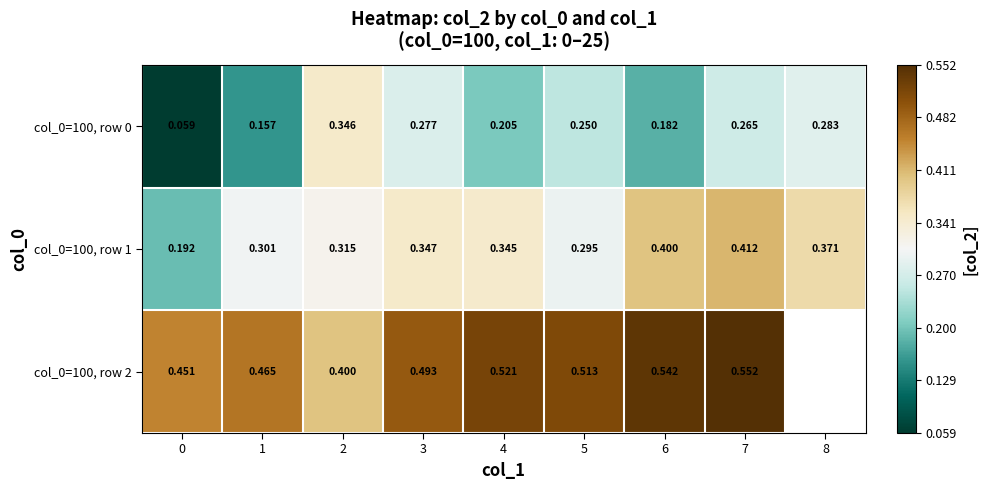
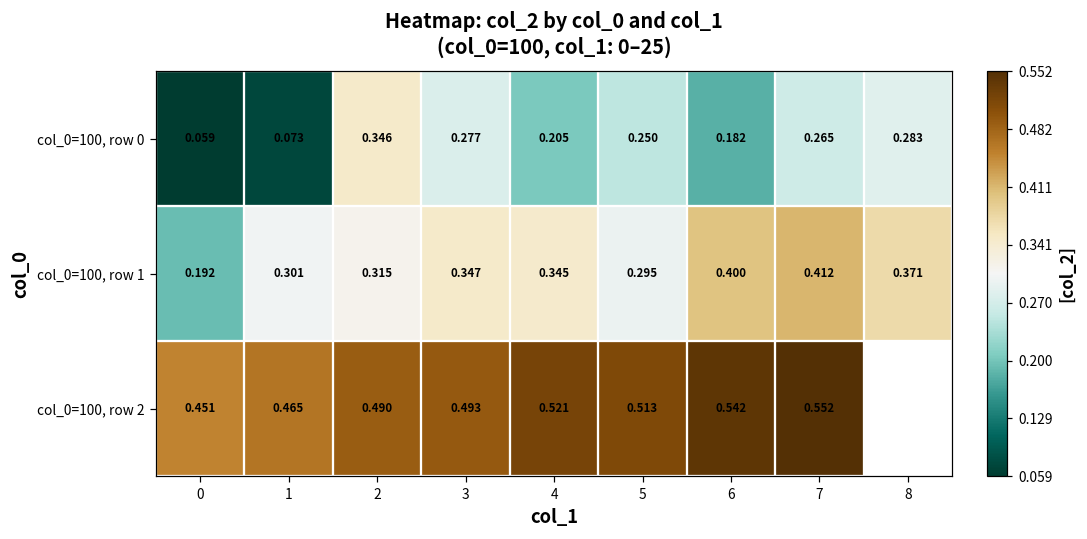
  {
    "col_0=100, row 0": {
      "0": 0.059,
-     "1": 0.157,
+     "1": 0.073,
      "2": 0.346,
      "3": 0.277,
      "4": 0.205,
      "5": 0.250,
      "6": 0.182,
      "7": 0.265,
      "8": 0.283
    },
    "col_0=100, row 1": {
      "0": 0.192,
      "1": 0.301,
      "2": 0.315,
      "3": 0.347,
      "4": 0.345,
      "5": 0.295,
      "6": 0.400,
      "7": 0.412,
      "8": 0.371
    },
    "col_0=100, row 2": {
      "0": 0.451,
      "1": 0.465,
-     "2": 0.400,
+     "2": 0.490,
      "3": 0.493,
      "4": 0.521,
      "5": 0.513,
      "6": 0.542,
      "7": 0.552
    }
  }
